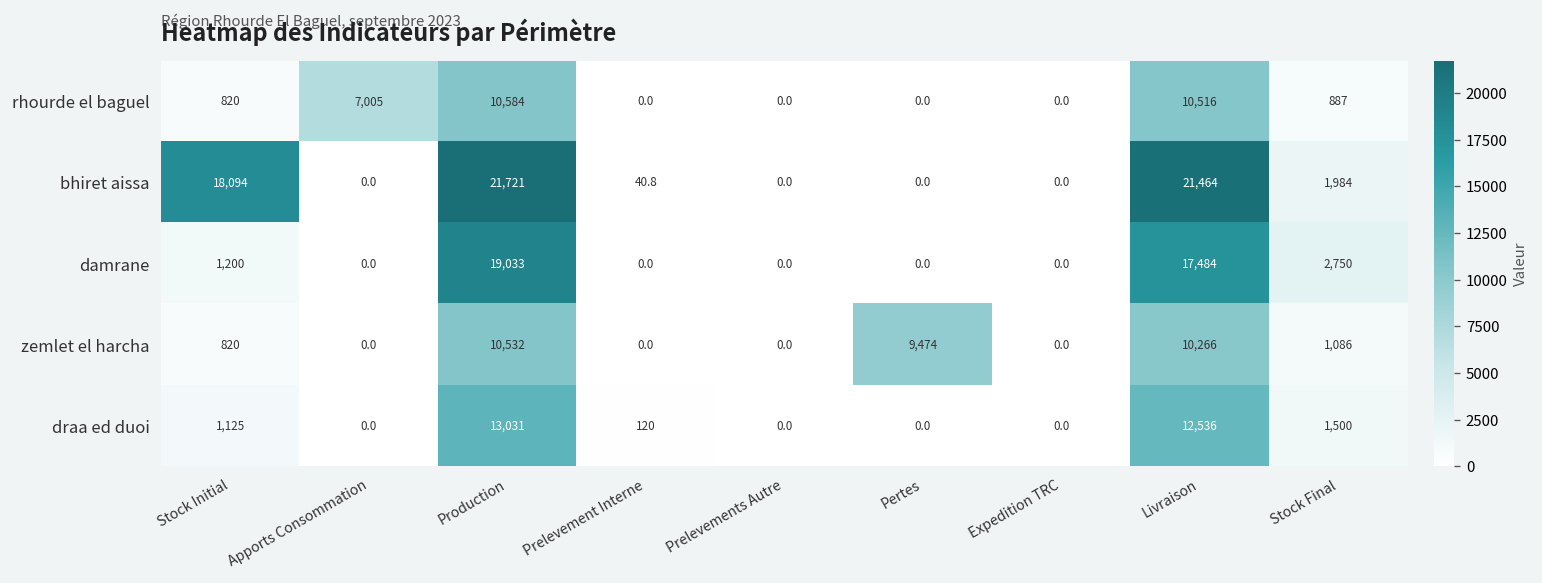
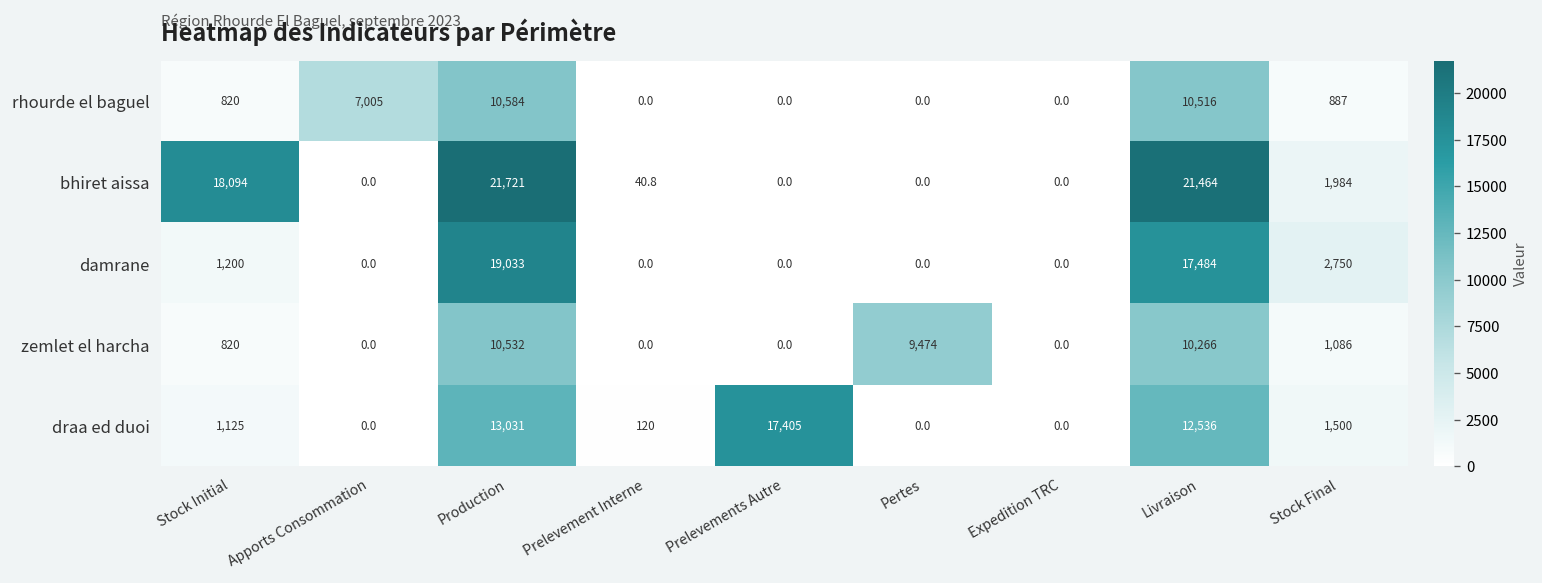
  {
    "rhourde el baguel": {
      "Stock Initial": "820",
      "Apports Consommation": "7,005",
      "Production": "10,584",
      "Prelevement Interne": "0.0",
      "Prelevements Autre": "0.0",
      "Pertes": "0.0",
      "Expedition TRC": "0.0",
      "Livraison": "10,516",
      "Stock Final": "887"
    },
    "bhiret aissa": {
      "Stock Initial": "18,094",
      "Apports Consommation": "0.0",
      "Production": "21,721",
      "Prelevement Interne": "40.8",
      "Prelevements Autre": "0.0",
      "Pertes": "0.0",
      "Expedition TRC": "0.0",
      "Livraison": "21,464",
      "Stock Final": "1,984"
    },
    "damrane": {
      "Stock Initial": "1,200",
      "Apports Consommation": "0.0",
      "Production": "19,033",
      "Prelevement Interne": "0.0",
      "Prelevements Autre": "0.0",
      "Pertes": "0.0",
      "Expedition TRC": "0.0",
      "Livraison": "17,484",
      "Stock Final": "2,750"
    },
    "zemlet el harcha": {
      "Stock Initial": "820",
      "Apports Consommation": "0.0",
      "Production": "10,532",
      "Prelevement Interne": "0.0",
      "Prelevements Autre": "0.0",
      "Pertes": "9,474",
      "Expedition TRC": "0.0",
      "Livraison": "10,266",
      "Stock Final": "1,086"
    },
    "draa ed duoi": {
      "Stock Initial": "1,125",
      "Apports Consommation": "0.0",
      "Production": "13,031",
      "Prelevement Interne": "120",
-     "Prelevements Autre": "0.0",
+     "Prelevements Autre": "17,405",
      "Pertes": "0.0",
      "Expedition TRC": "0.0",
      "Livraison": "12,536",
      "Stock Final": "1,500"
    }
  }
